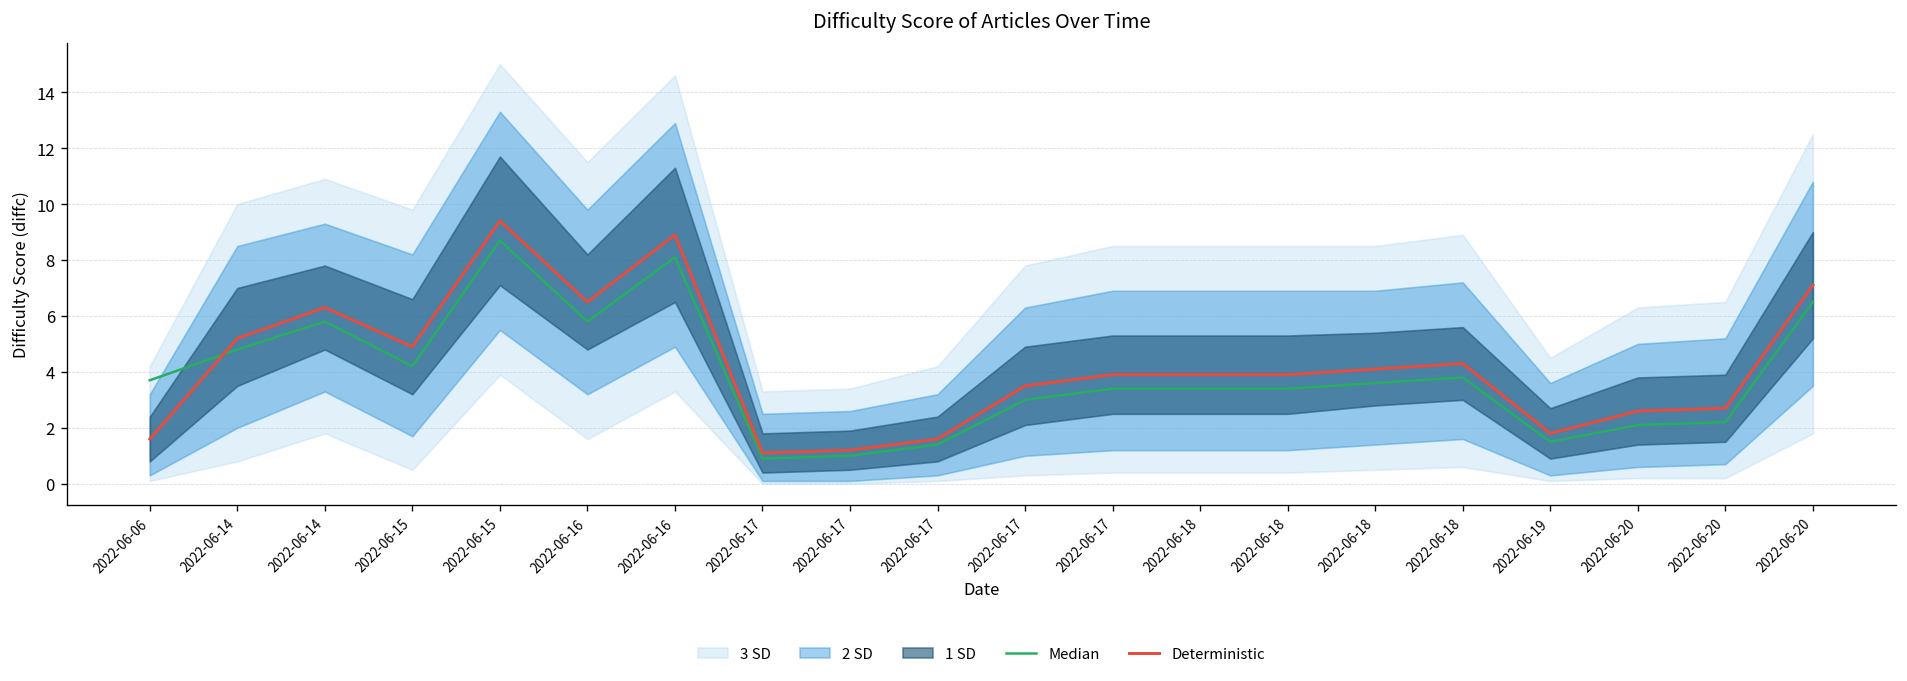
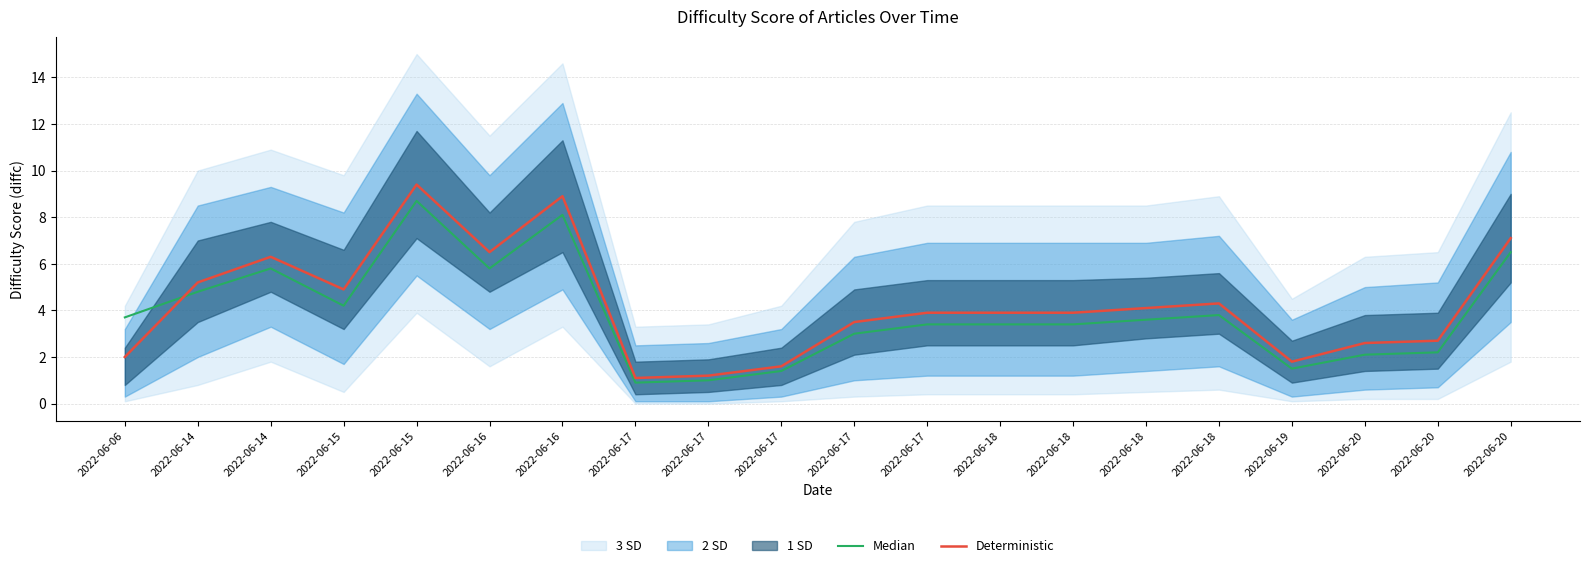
  {
    "Median": {
      "2022-06-06": 3.7,
      "2022-06-19": 1.5
    },
    "Deterministic": {
-     "2022-06-06": 1.6,
+     "2022-06-06": 2.0,
      "2022-06-19": 1.8
    }
  }
